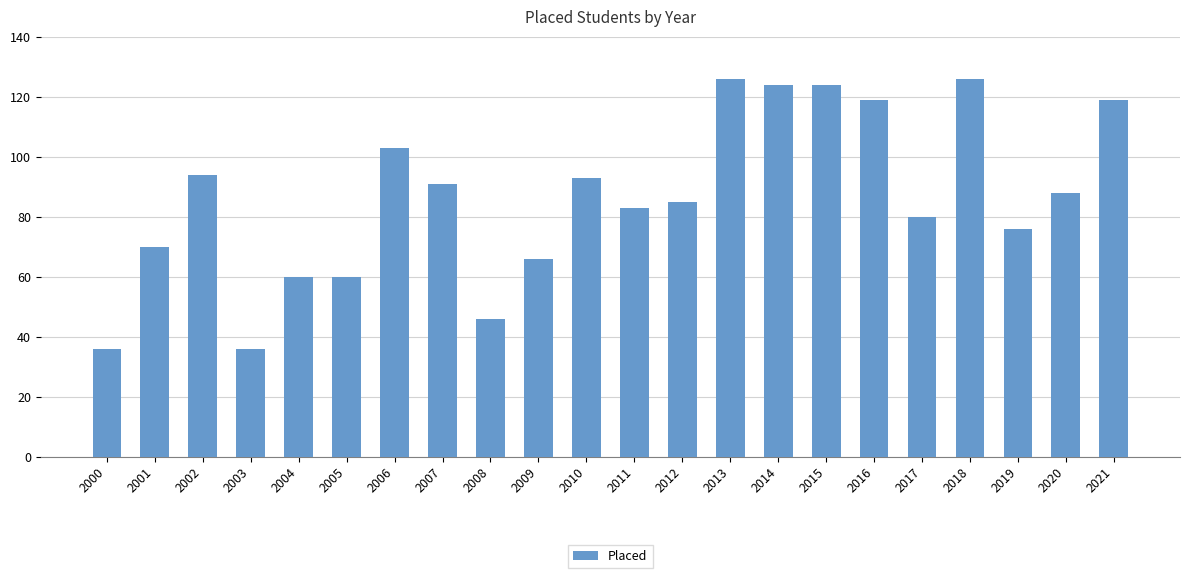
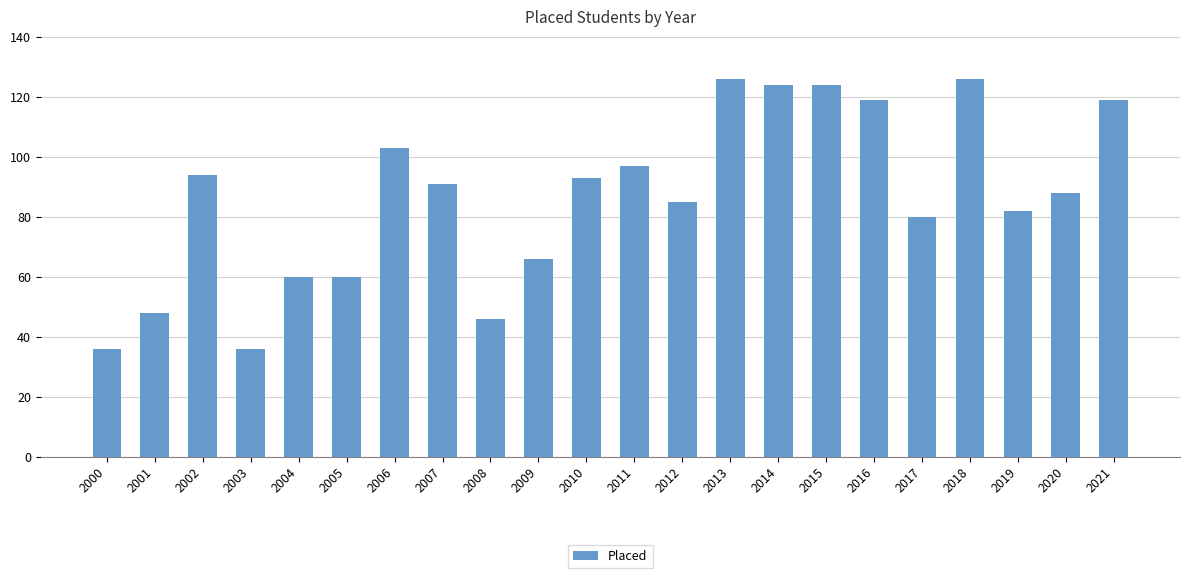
  {
    "2000": 36,
-   "2001": 70,
+   "2001": 48,
    "2002": 94,
    "2003": 36,
    "2004": 60,
    "2005": 60,
    "2006": 103,
    "2007": 91,
    "2008": 46,
    "2009": 66,
    "2010": 93,
-   "2011": 83,
+   "2011": 97,
    "2012": 85,
    "2013": 126,
    "2014": 124,
    "2015": 124,
    "2016": 119,
    "2017": 80,
    "2018": 126,
-   "2019": 76,
+   "2019": 82,
    "2020": 88,
    "2021": 119
  }
